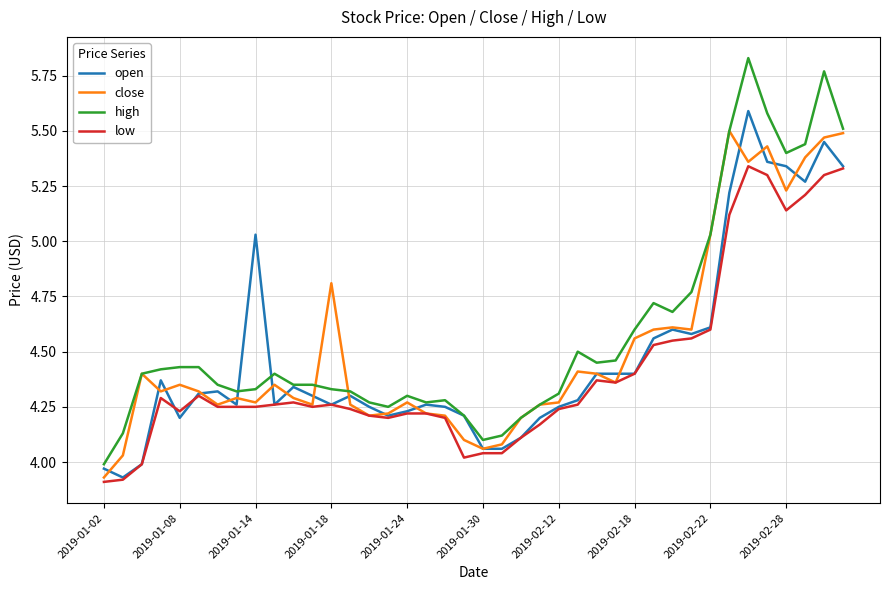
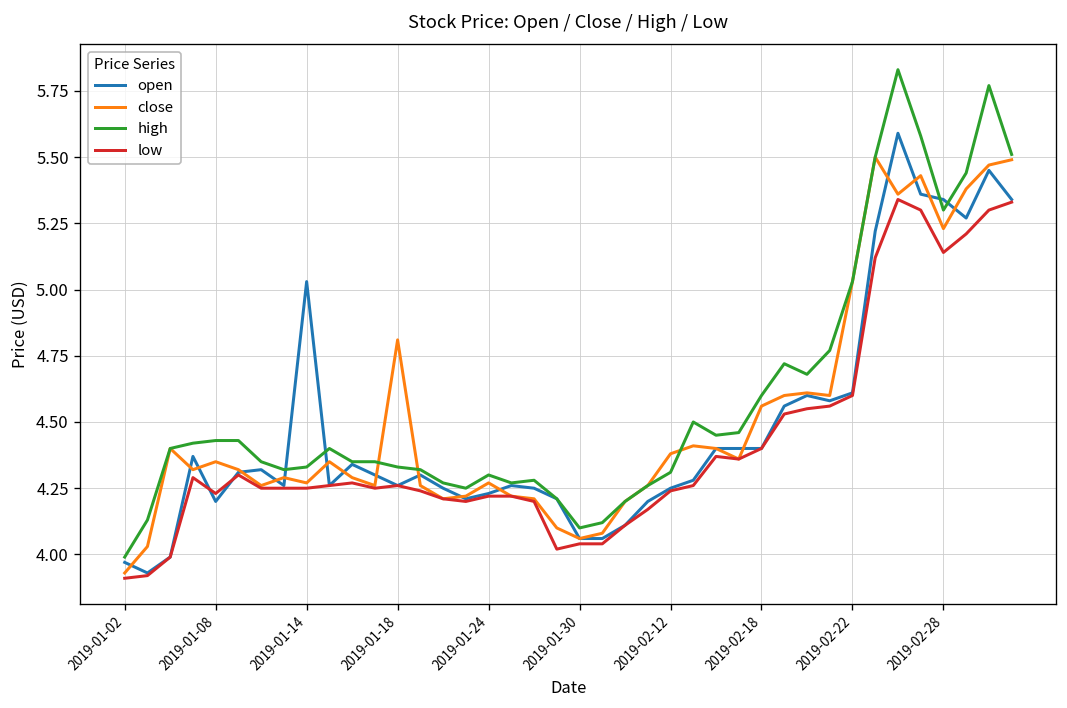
  {
    "open": {
      "2019-01-02": 3.97,
      "2019-01-08": 4.20,
      "2019-01-14": 5.03,
      "2019-02-28": 5.34
    },
    "close": {
      "2019-01-02": 3.93,
      "2019-01-08": 4.35,
      "2019-01-14": 4.27,
      "2019-01-18": 4.81,
      "2019-01-24": 4.27,
-     "2019-02-12": 4.27,
+     "2019-02-12": 4.38,
      "2019-02-18": 4.56,
      "2019-02-28": 5.23
    },
    "high": {
      "2019-01-02": 4.0,
      "2019-01-08": 4.43,
      "2019-01-14": 4.33,
      "2019-01-18": 4.33,
      "2019-01-24": 4.3,
      "2019-01-30": 4.1,
      "2019-02-12": 4.3,
      "2019-02-18": 4.6,
-     "2019-02-28": 5.4
+     "2019-02-28": 5.3
    },
    "low": {
      "2019-01-02": 3.91,
      "2019-01-08": 4.23,
      "2019-01-14": 4.25,
      "2019-01-30": 4.04,
      "2019-02-28": 5.14
    }
  }
